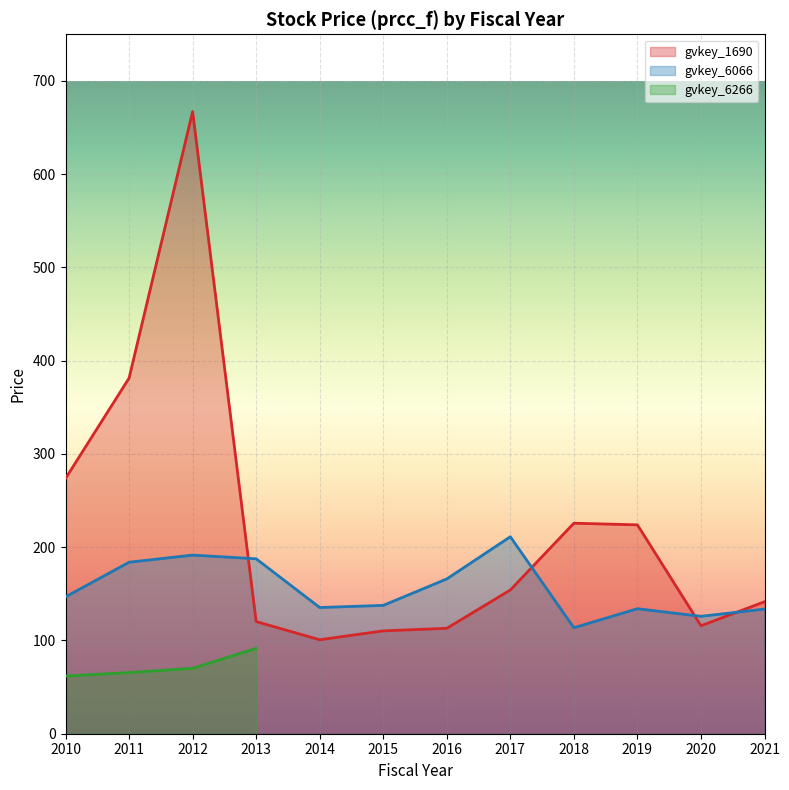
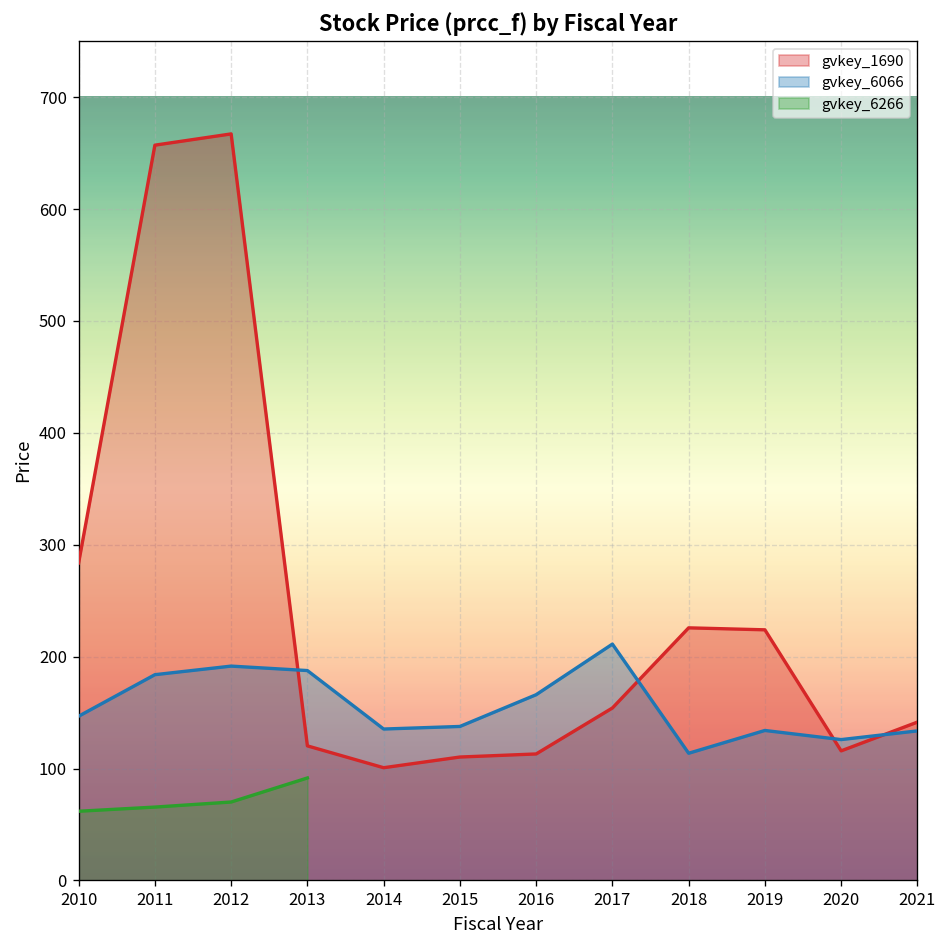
  {
    "gvkey_1690": {
-     "2010": 270,
-     "2011": 380,
+     "2010": 280,
+     "2011": 660,
      "2012": 670,
      "2013": 120,
      "2014": 100,
      "2015": 110,
      "2016": 110,
      "2017": 150,
      "2018": 230,
      "2019": 220,
      "2020": 120,
      "2021": 140
    },
    "gvkey_6066": {
      "2010": 150,
      "2011": 180,
      "2012": 190,
      "2013": 190,
      "2014": 140,
      "2015": 140,
      "2016": 170,
      "2017": 210,
      "2018": 110,
      "2019": 130,
      "2020": 130,
      "2021": 130
    },
    "gvkey_6266": {
      "2010": 60,
      "2011": 70,
      "2012": 70,
      "2013": 90
    }
  }
